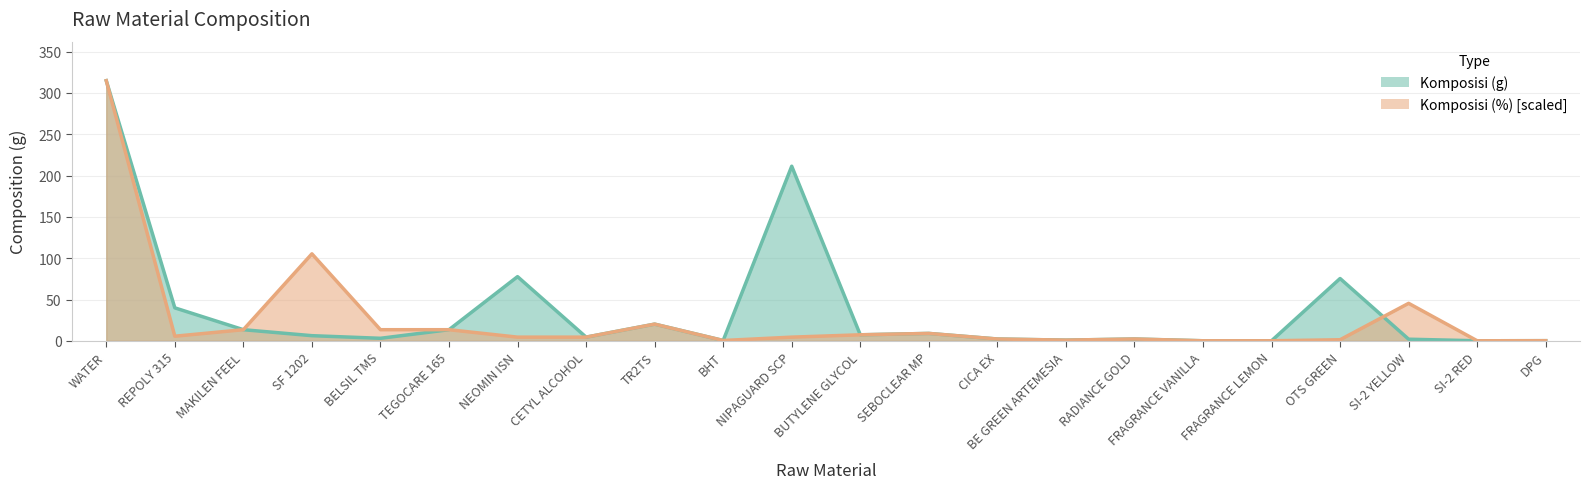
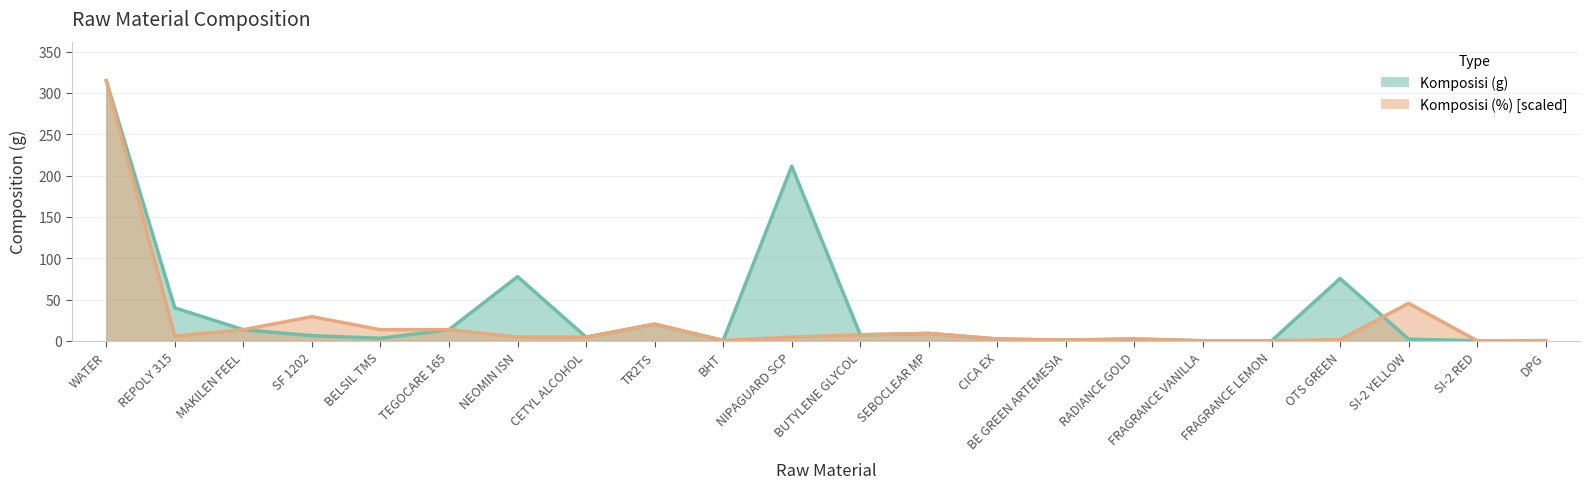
  {
    "Komposisi (g)": {
      "REPOLY 315": 40,
      "SF 1202": 10,
      "BELSIL TMS": 0,
      "NEOMIN ISN": 80,
      "NIPAGUARD SCP": 210,
      "OTS GREEN": 80,
      "SI-2 YELLOW": 0
    },
    "Komposisi (%) [scaled]": {
      "REPOLY 315": 10,
-     "SF 1202": 110,
+     "SF 1202": 30,
      "BELSIL TMS": 10,
      "NEOMIN ISN": 0,
      "NIPAGUARD SCP": 0,
      "OTS GREEN": 0,
      "SI-2 YELLOW": 50
    }
  }
